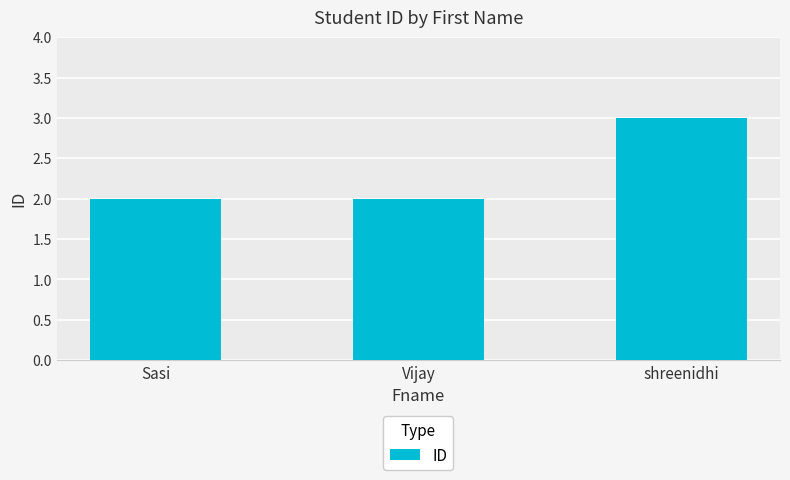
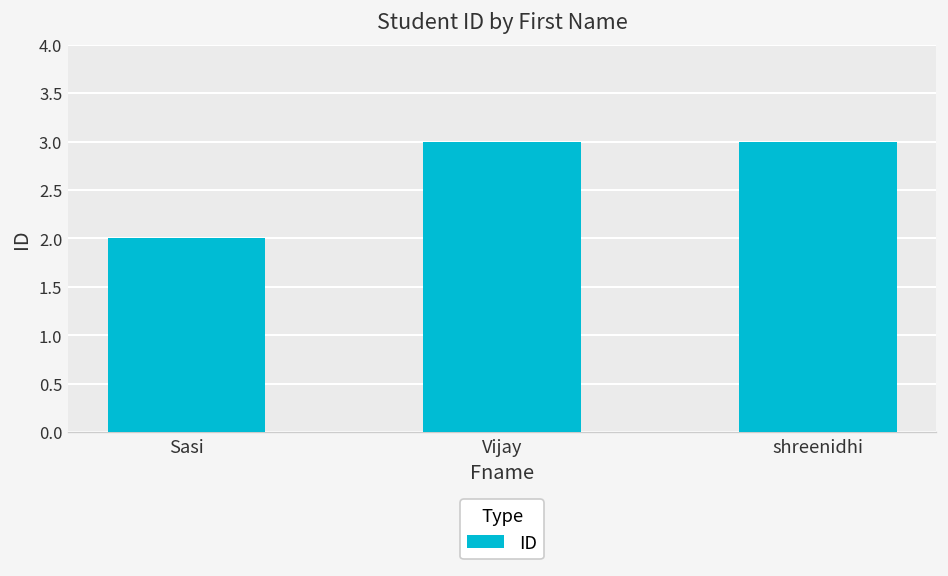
  {
    "Sasi": 2,
-   "Vijay": 2,
+   "Vijay": 3,
    "shreenidhi": 3
  }
